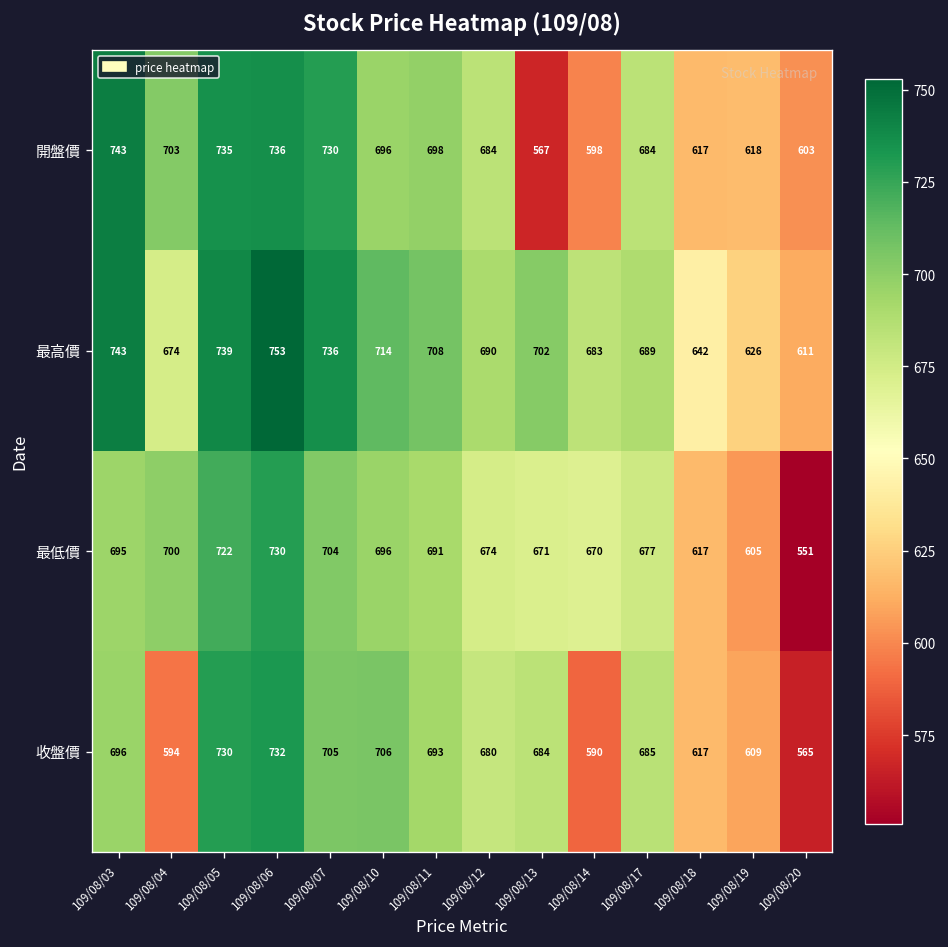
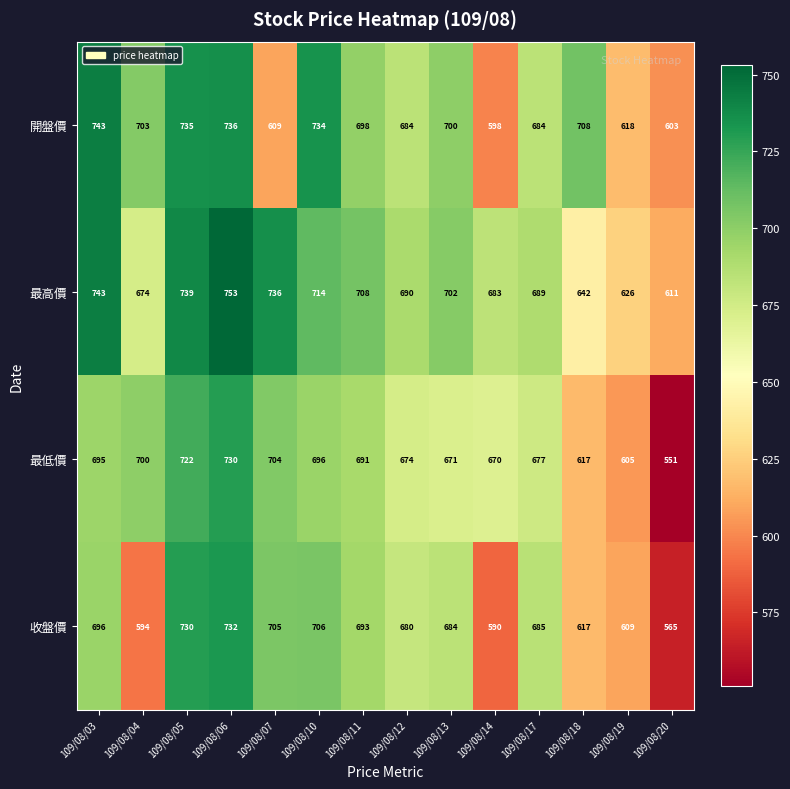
  {
    "開盤價": {
      "109/08/03": 743,
      "109/08/04": 703,
      "109/08/05": 735,
      "109/08/06": 736,
-     "109/08/07": 730,
-     "109/08/10": 696,
+     "109/08/07": 609,
+     "109/08/10": 734,
      "109/08/11": 698,
      "109/08/12": 684,
-     "109/08/13": 567,
+     "109/08/13": 700,
      "109/08/14": 598,
      "109/08/17": 684,
-     "109/08/18": 617,
+     "109/08/18": 708,
      "109/08/20": 603
    },
    "最高價": {
      "109/08/03": 743,
      "109/08/04": 674,
      "109/08/05": 739,
      "109/08/06": 753,
      "109/08/07": 736,
      "109/08/10": 714,
      "109/08/11": 708,
      "109/08/12": 690,
      "109/08/13": 702,
      "109/08/14": 683,
      "109/08/17": 689,
      "109/08/18": 642,
      "109/08/19": 626,
      "109/08/20": 611
    },
    "最低價": {
      "109/08/03": 695,
      "109/08/04": 700,
      "109/08/05": 722,
      "109/08/06": 730,
      "109/08/07": 704,
      "109/08/10": 696,
      "109/08/11": 691,
      "109/08/12": 674,
      "109/08/13": 671,
      "109/08/14": 670,
      "109/08/17": 677,
      "109/08/18": 617,
      "109/08/19": 605,
      "109/08/20": 551
    },
    "收盤價": {
      "109/08/03": 696,
      "109/08/04": 594,
      "109/08/05": 730,
      "109/08/06": 732,
      "109/08/07": 705,
      "109/08/10": 706,
      "109/08/11": 693,
      "109/08/12": 680,
      "109/08/13": 684,
      "109/08/14": 590,
      "109/08/17": 685,
      "109/08/18": 617,
      "109/08/19": 609,
      "109/08/20": 565
    }
  }
